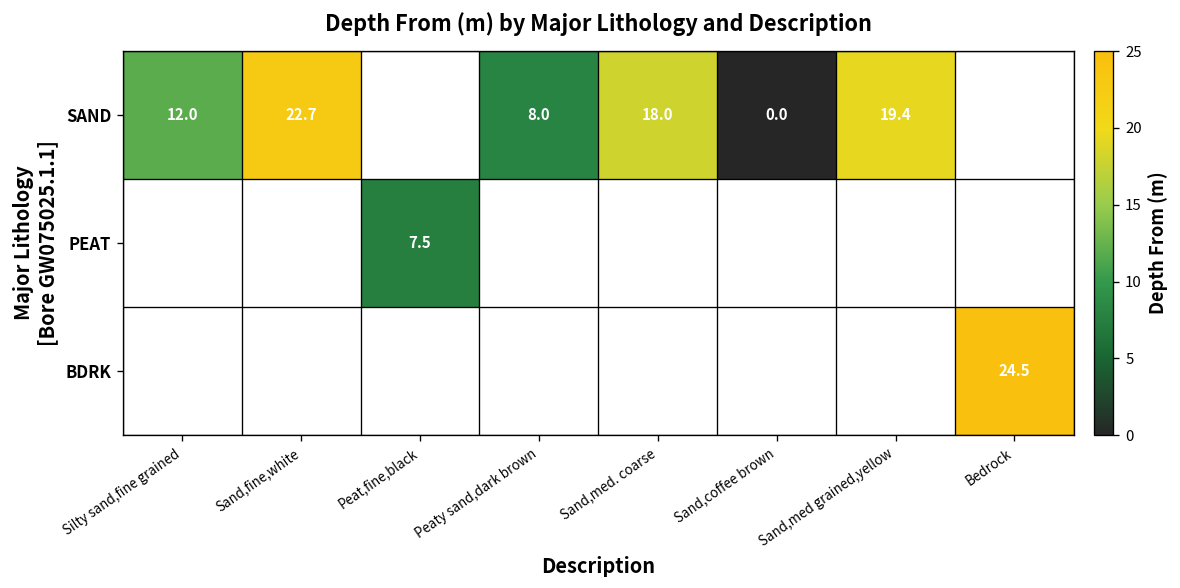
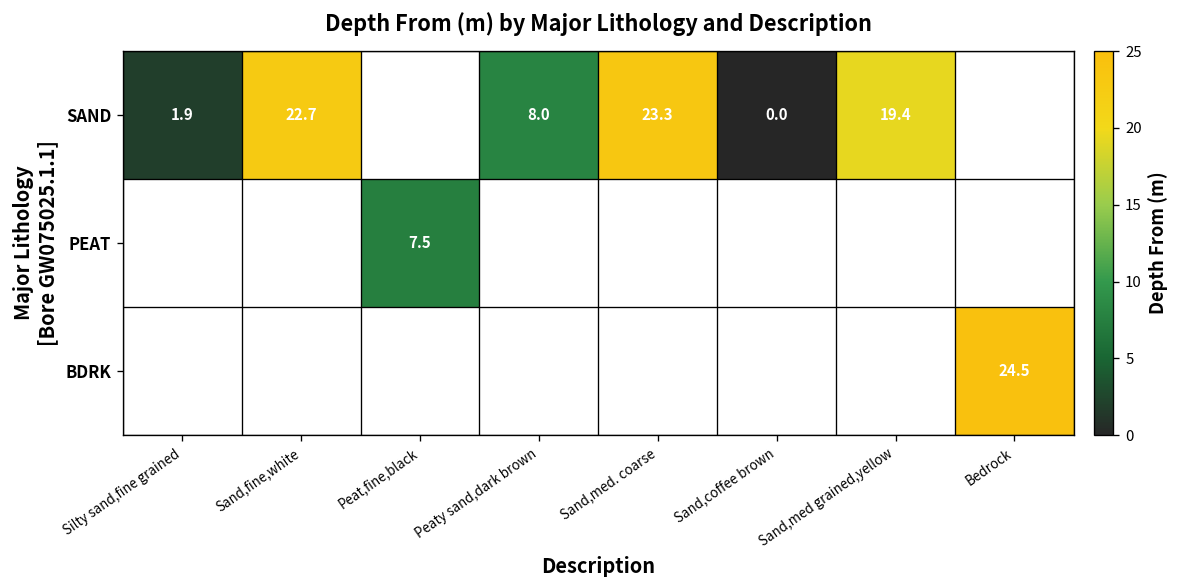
  {
    "SAND": {
-     "Silty sand,fine grained": 12.0,
+     "Silty sand,fine grained": 1.9,
      "Sand,fine,white": 22.7,
      "Peaty sand,dark brown": 8.0,
-     "Sand,med. coarse": 18.0,
+     "Sand,med. coarse": 23.3,
      "Sand,coffee brown": 0.0,
      "Sand,med grained,yellow": 19.4
    },
    "PEAT": {
      "Peat,fine,black": 7.5
    },
    "BDRK": {
      "Bedrock": 24.5
    }
  }
